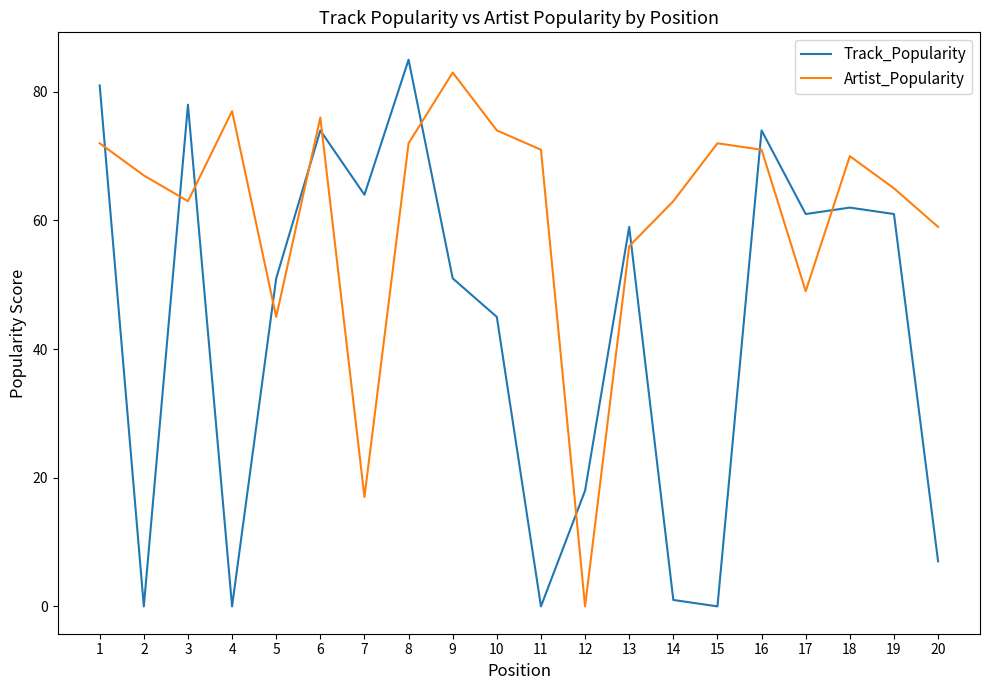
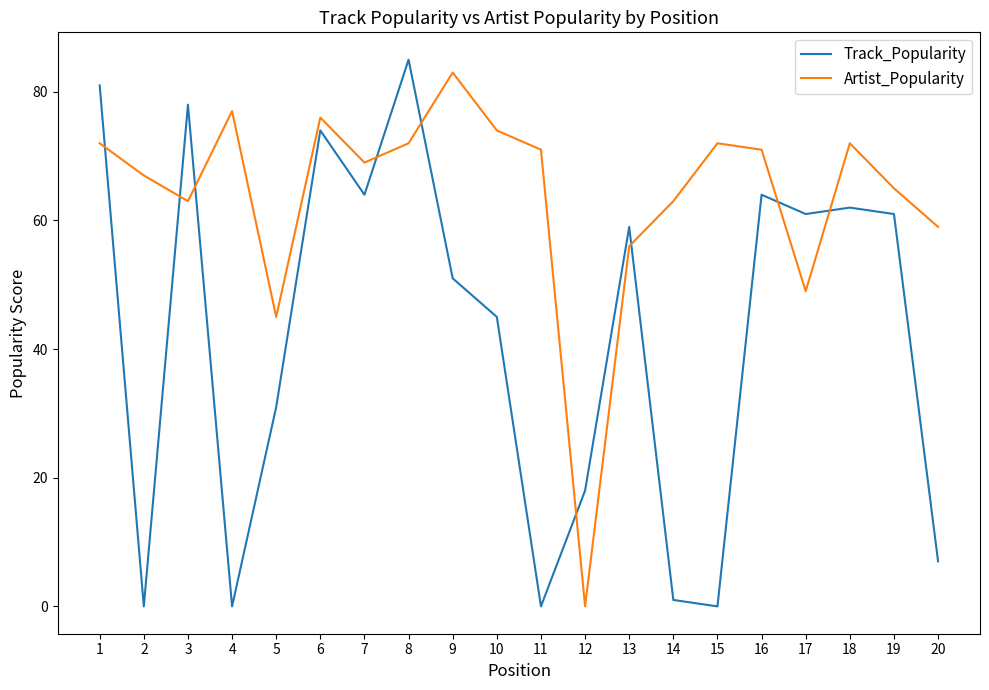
  {
    "Track_Popularity": {
      "1": 81,
      "2": 0,
      "3": 78,
      "4": 0,
-     "5": 51,
+     "5": 31,
      "6": 74,
      "7": 64,
      "8": 85,
      "9": 51,
      "10": 45,
      "11": 0,
      "12": 18,
      "13": 59,
      "14": 1,
      "15": 0,
-     "16": 74,
+     "16": 64,
      "17": 61,
      "18": 62,
      "19": 61,
      "20": 7
    },
    "Artist_Popularity": {
      "1": 72,
      "2": 67,
      "3": 63,
      "4": 77,
      "5": 45,
      "6": 76,
-     "7": 17,
+     "7": 69,
      "8": 72,
      "9": 83,
      "10": 74,
      "11": 71,
      "12": 0,
      "13": 56,
      "14": 63,
      "15": 72,
      "16": 71,
      "17": 49,
-     "18": 70,
+     "18": 72,
      "19": 65,
      "20": 59
    }
  }
